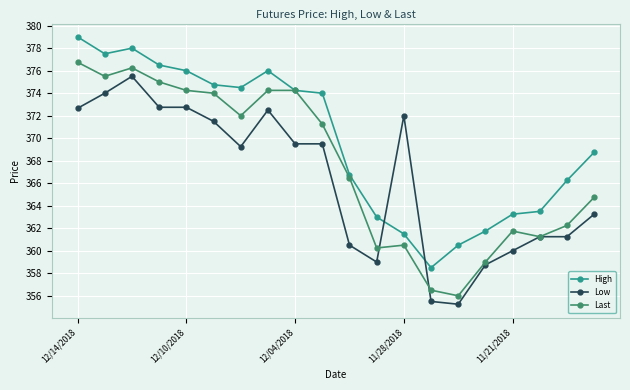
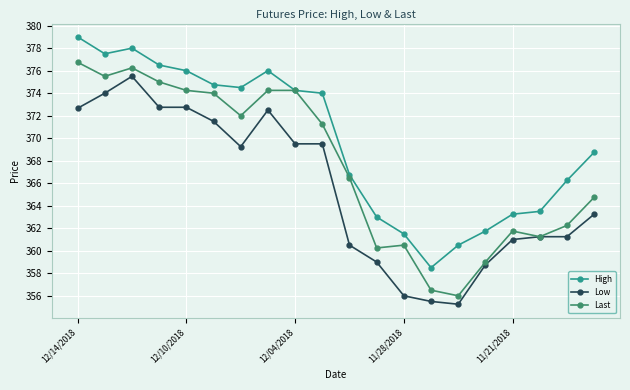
  {
    "Low": {
      "12/14/2018": 372.7,
      "12/10/2018": 372.8,
      "12/04/2018": 369.5,
-     "11/28/2018": 372,
-     "11/21/2018": 360
+     "11/28/2018": 356,
+     "11/21/2018": 361
    }
  }
